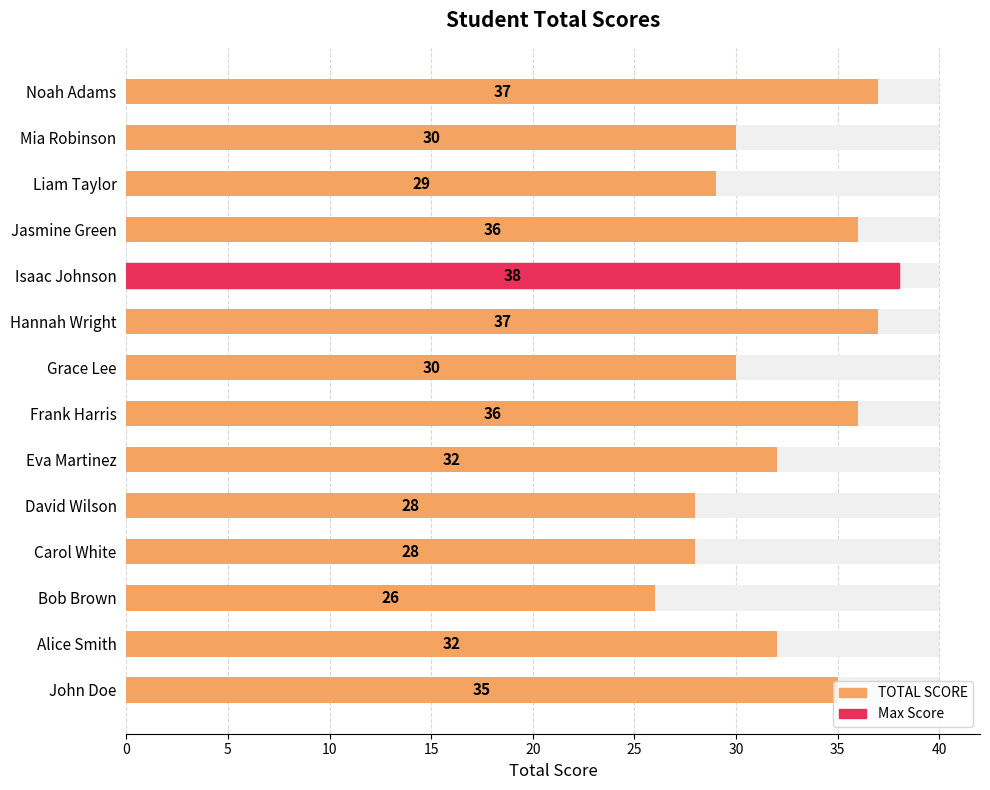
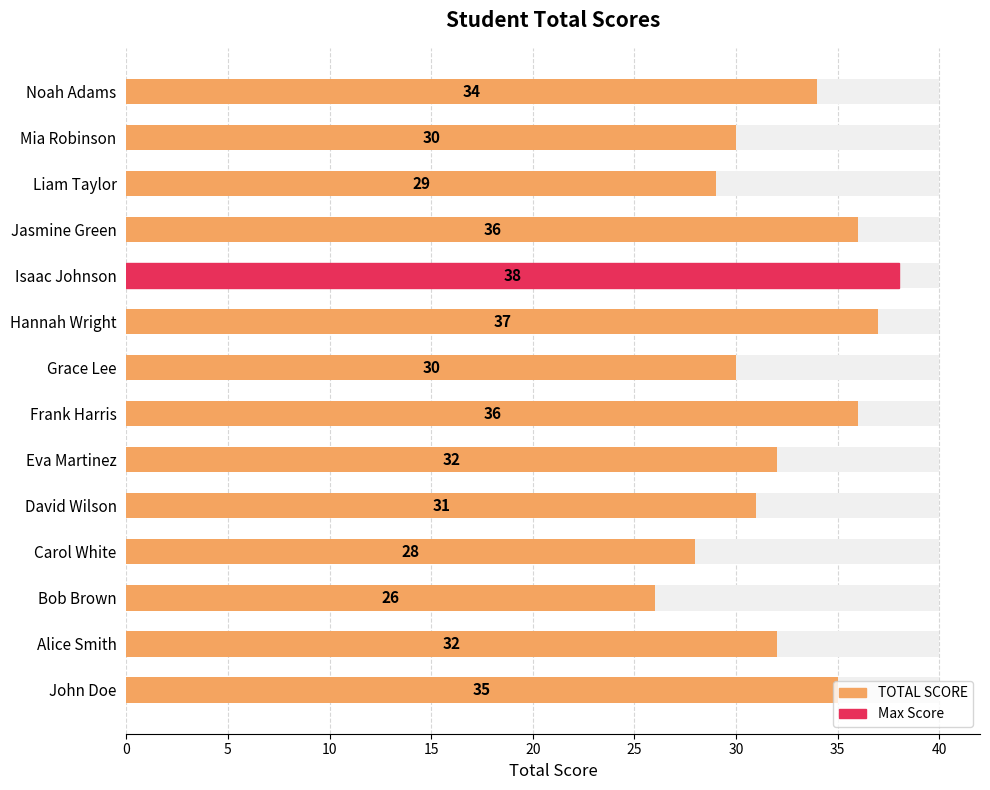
  {
    "TOTAL SCORE": {
-     "Noah Adams": 37,
-     "David Wilson": 28
+     "Noah Adams": 34,
+     "David Wilson": 31
    }
  }
